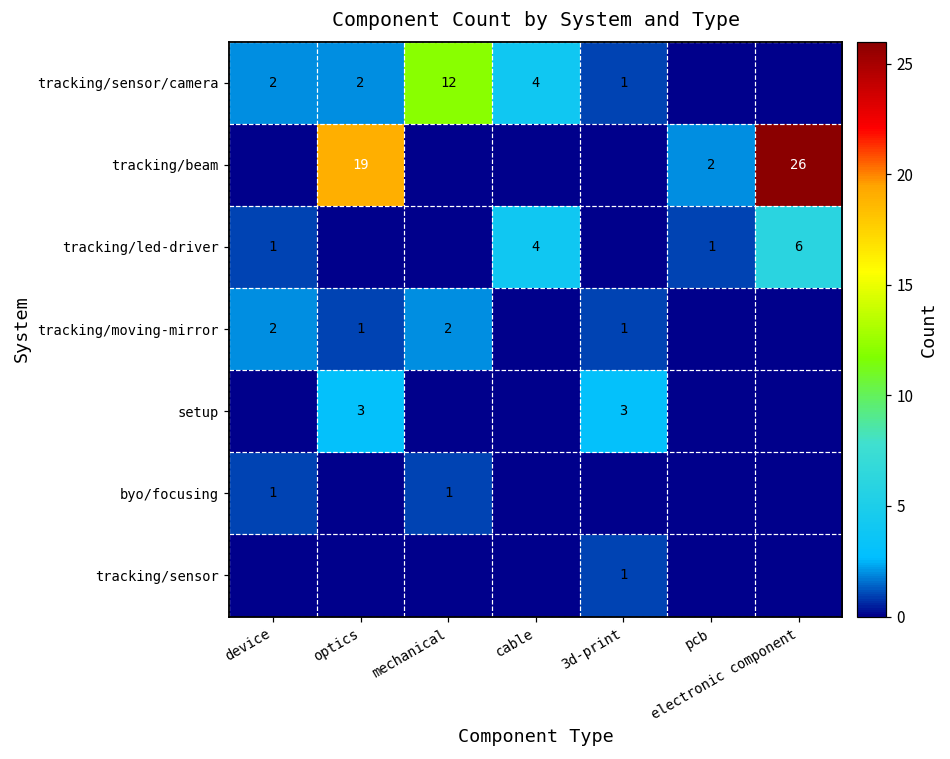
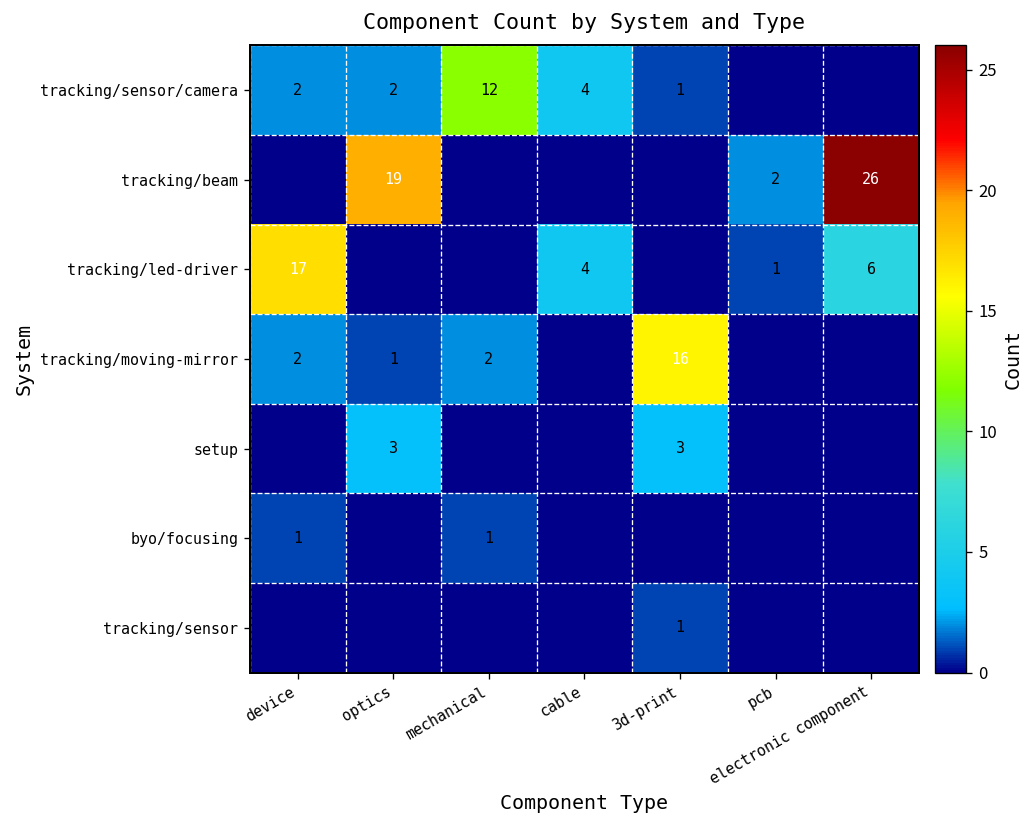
  {
    "tracking/sensor/camera": {
      "device": 2,
      "optics": 2,
      "mechanical": 12,
      "cable": 4,
      "3d-print": 1
    },
    "tracking/beam": {
      "optics": 19,
      "pcb": 2,
      "electronic component": 26
    },
    "tracking/led-driver": {
-     "device": 1,
+     "device": 17,
      "cable": 4,
      "pcb": 1,
      "electronic component": 6
    },
    "tracking/moving-mirror": {
      "device": 2,
      "optics": 1,
      "mechanical": 2,
-     "3d-print": 1
+     "3d-print": 16
    },
    "setup": {
      "optics": 3,
      "3d-print": 3
    },
    "byo/focusing": {
      "device": 1,
      "mechanical": 1
    },
    "tracking/sensor": {
      "3d-print": 1
    }
  }
